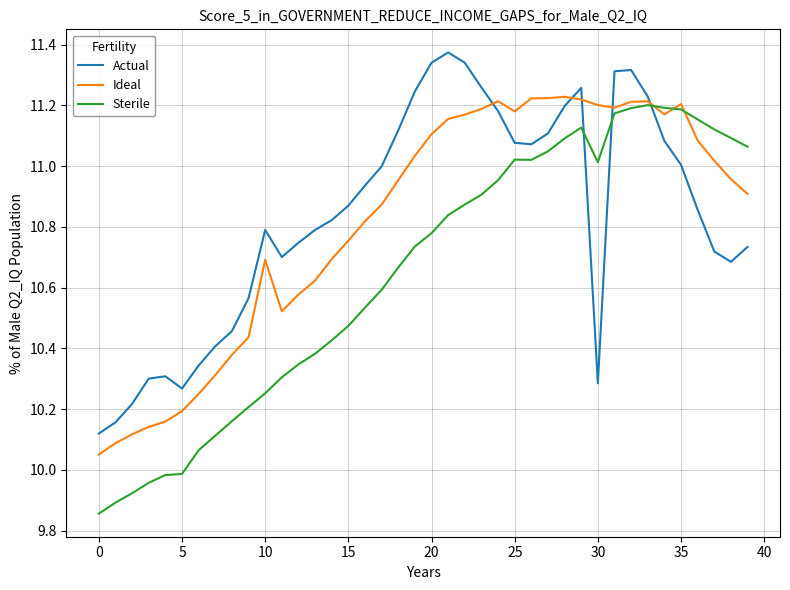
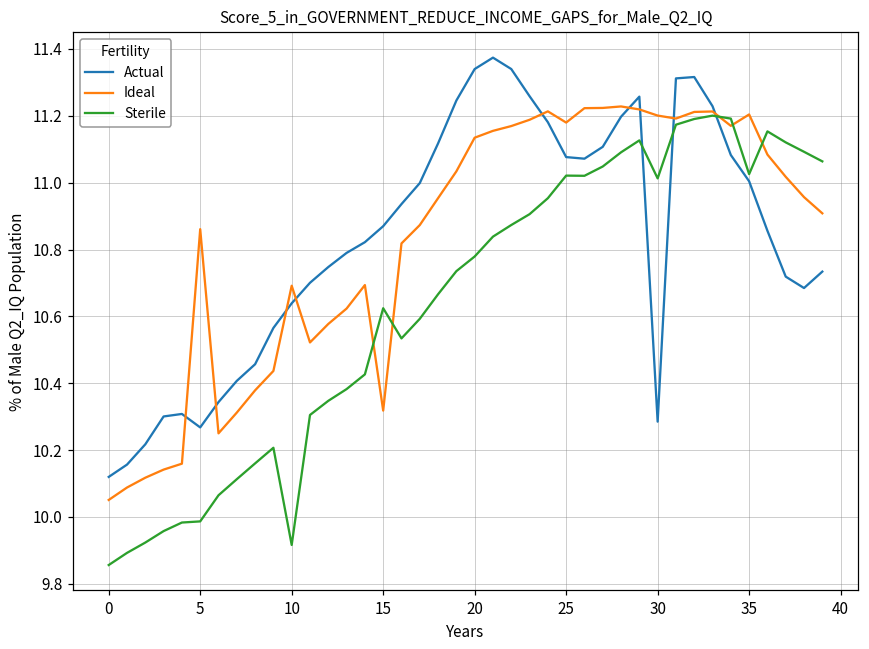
  {
    "Actual": {
      "0": 10.12,
      "5": 10.27,
-     "10": 10.79,
+     "10": 10.64,
      "15": 10.87,
      "20": 11.34,
      "25": 11.08,
      "30": 10.29,
      "35": 11.00
    },
    "Ideal": {
      "0": 10.05,
-     "5": 10.19,
+     "5": 10.86,
      "10": 10.69,
-     "15": 10.75,
-     "20": 11.10,
+     "15": 10.32,
+     "20": 11.13,
      "25": 11.18,
      "30": 11.20,
      "35": 11.20
    },
    "Sterile": {
      "0": 9.86,
      "5": 9.99,
-     "10": 10.25,
-     "15": 10.47,
+     "10": 9.92,
+     "15": 10.62,
      "20": 10.78,
      "25": 11.02,
      "30": 11.01,
-     "35": 11.19
+     "35": 11.03
    }
  }
